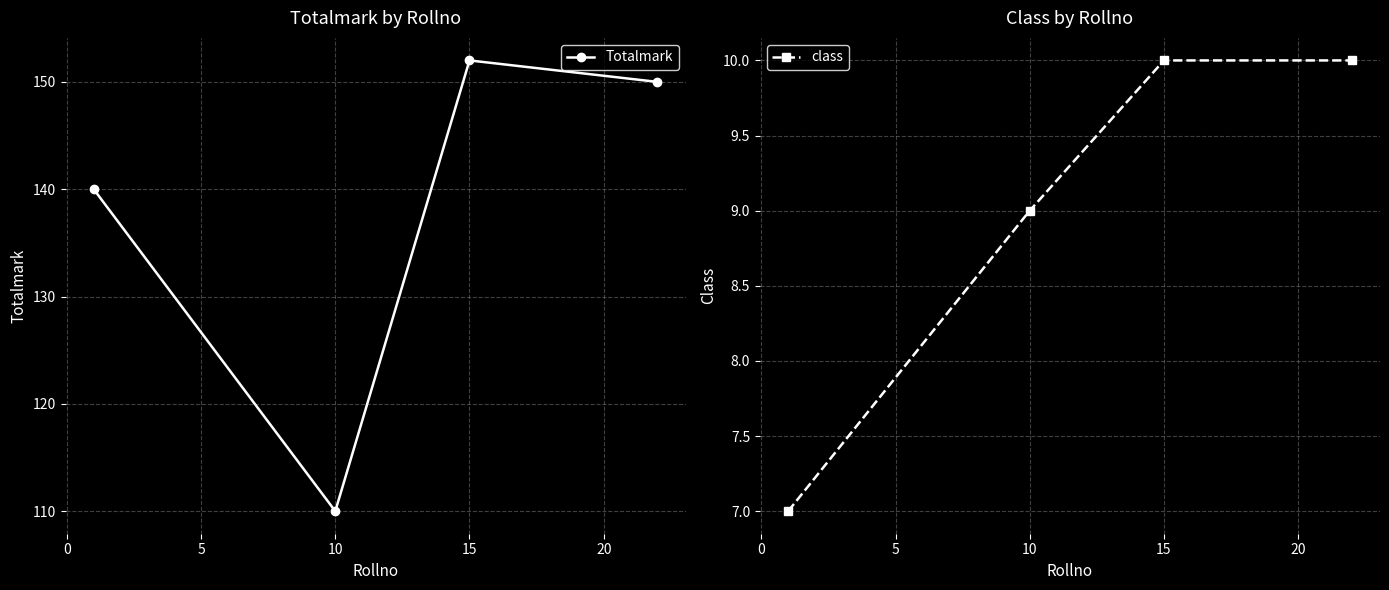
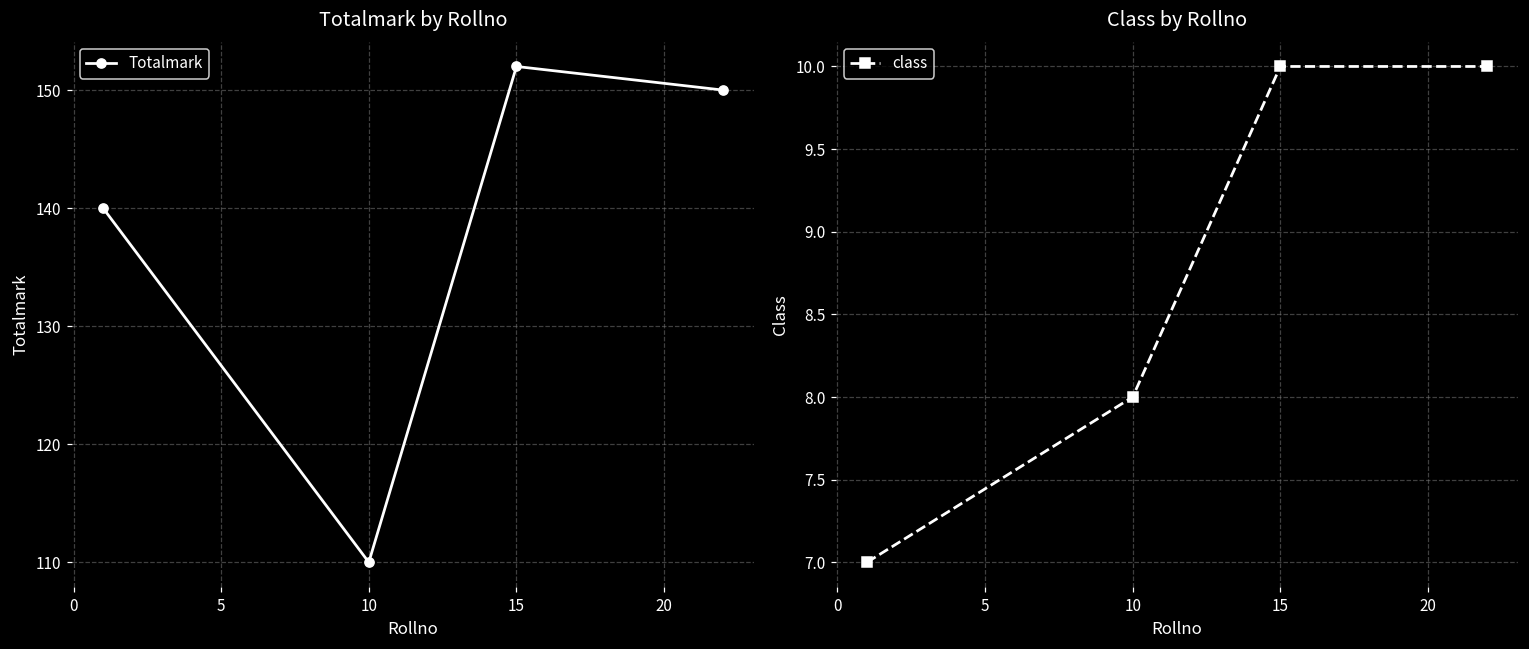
  {
    "Totalmark by Rollno": {
      "10": 110.0,
      "15": 152.0
    },
    "Class by Rollno": {
-     "10": 9,
+     "10": 8,
      "15": 10
    }
  }
